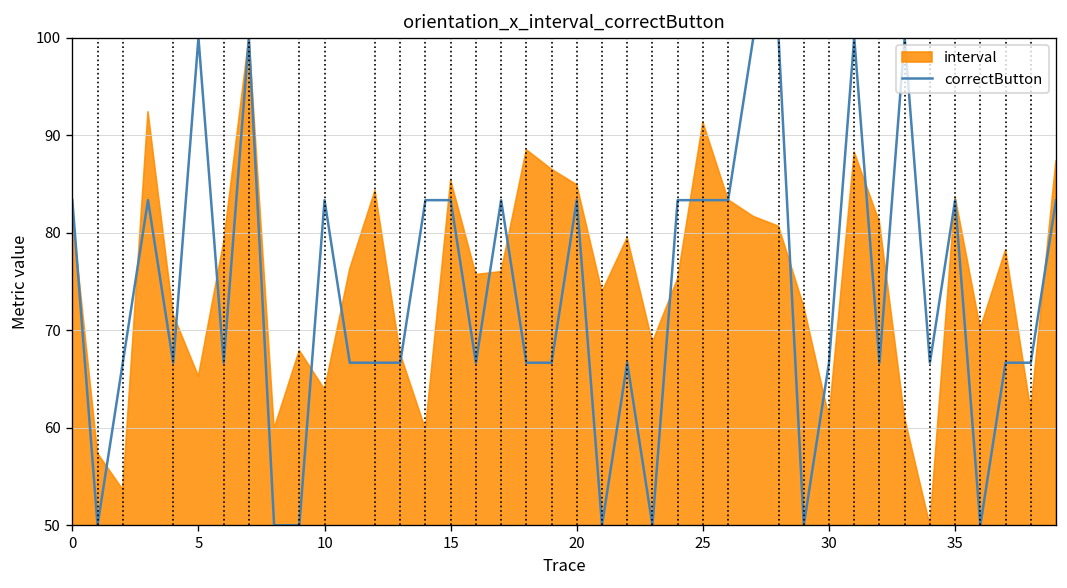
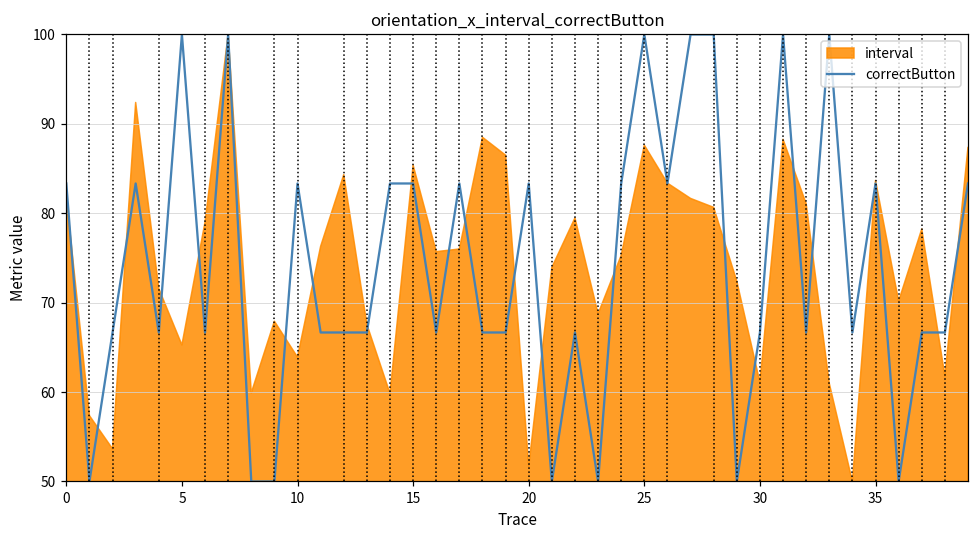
  {
    "correctButton": {
      "0": 83,
      "5": 100,
      "10": 83,
      "15": 83,
      "20": 83,
-     "25": 83,
+     "25": 100,
      "30": 67,
      "35": 83
    },
    "interval": {
      "0": 82,
      "5": 65,
      "10": 64,
      "15": 85,
-     "20": 85,
-     "25": 91,
+     "20": 52,
+     "25": 88,
      "30": 61,
      "35": 84
    }
  }
